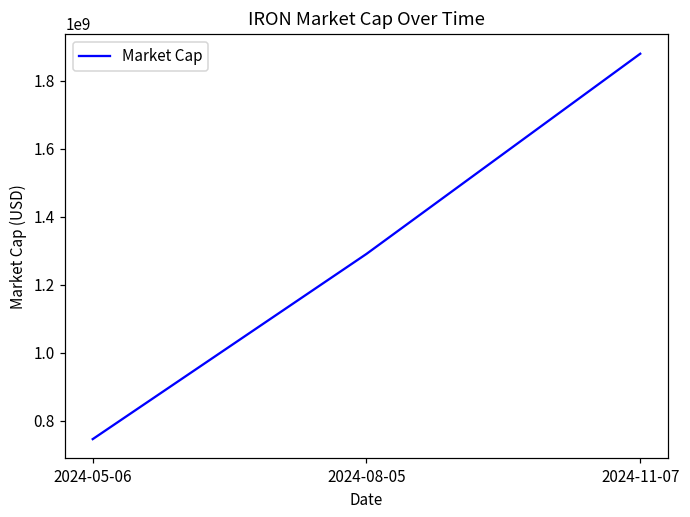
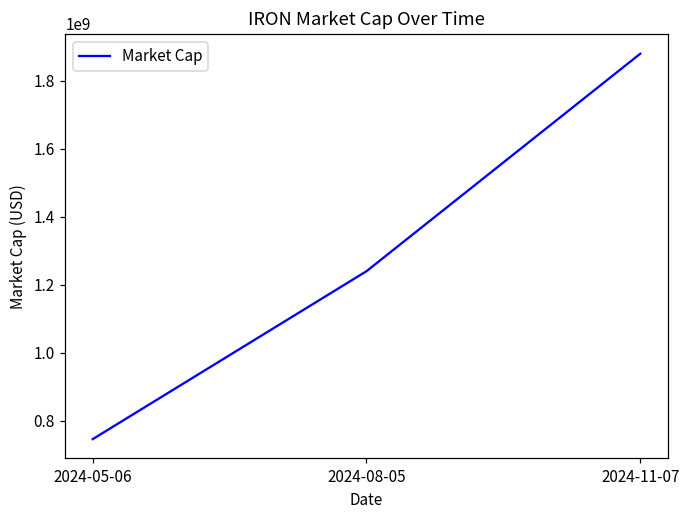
  {
    "2024-05-06": 750000000,
-   "2024-08-05": 1290000000,
+   "2024-08-05": 1240000000,
    "2024-11-07": 1880000000
  }
